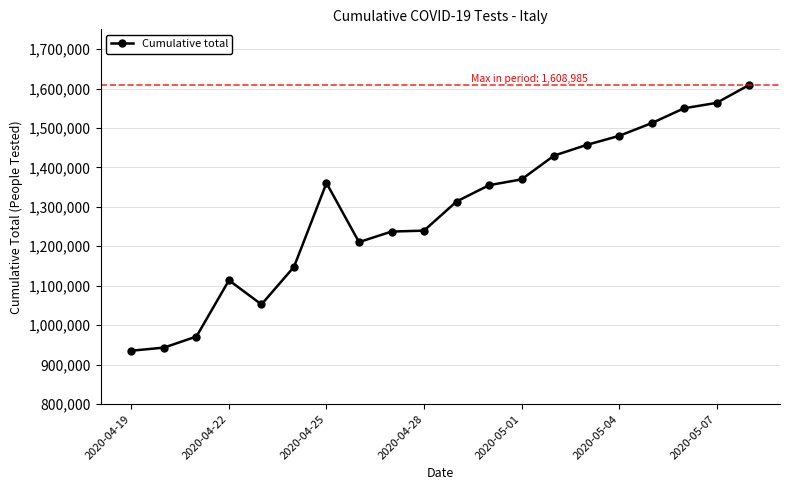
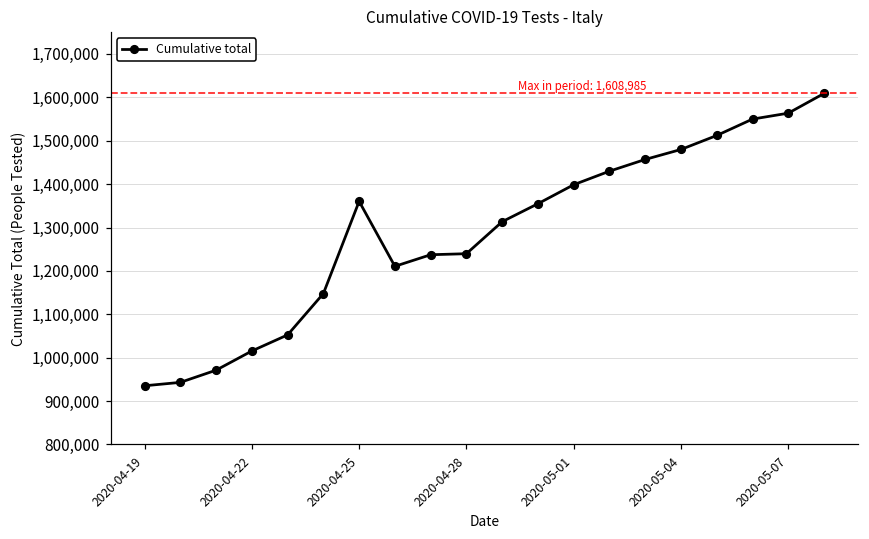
  {
    "2020-04-19": "940,000",
-   "2020-04-22": "1,110,000",
+   "2020-04-22": "1,020,000",
    "2020-04-25": "1,360,000",
    "2020-04-28": "1,240,000",
-   "2020-05-01": "1,370,000",
+   "2020-05-01": "1,400,000",
    "2020-05-04": "1,480,000",
    "2020-05-07": "1,560,000"
  }
